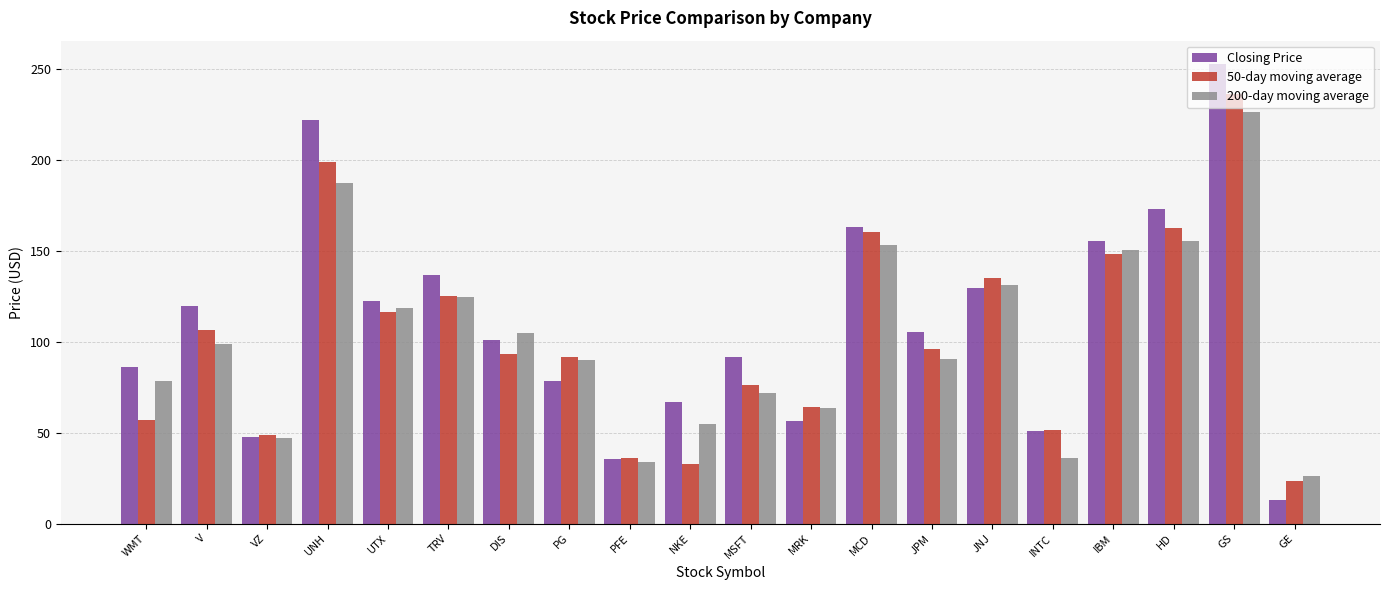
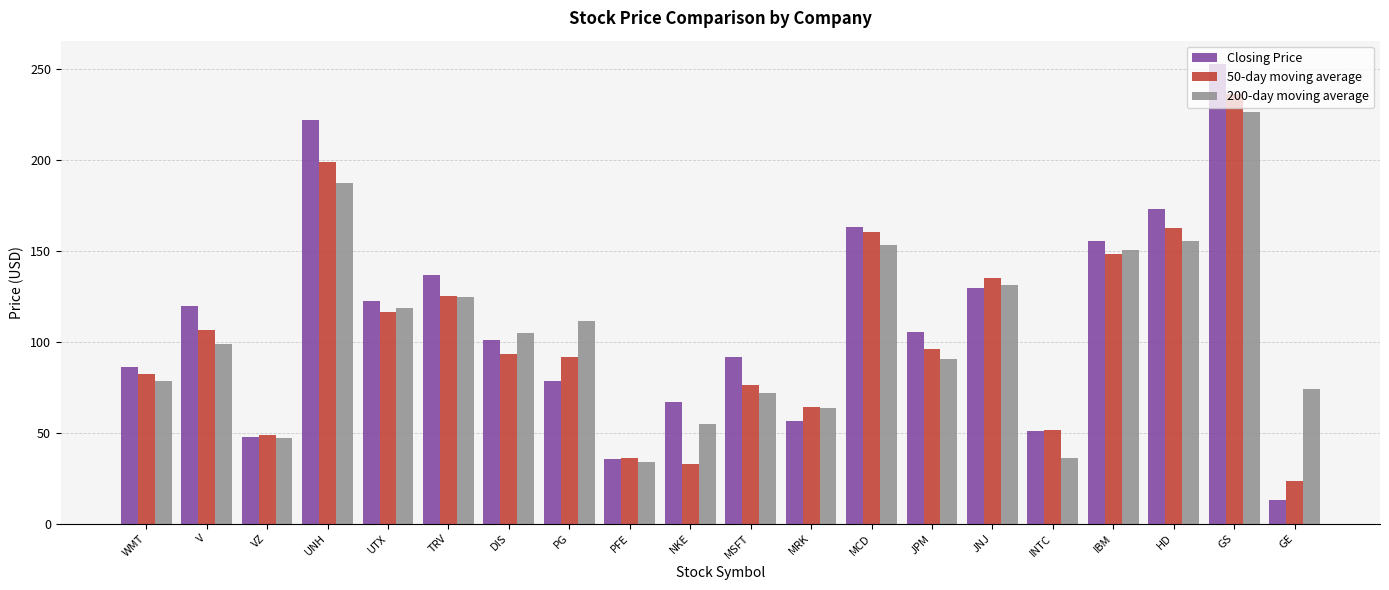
  {
    "Closing Price": {
      "WMT": 86,
      "V": 120,
      "VZ": 48,
      "UNH": 222,
      "UTX": 122,
      "TRV": 137,
      "DIS": 101,
      "PG": 78,
      "PFE": 36,
      "NKE": 67,
      "MSFT": 92,
      "MRK": 56,
      "MCD": 163,
      "JPM": 105,
      "JNJ": 130,
      "INTC": 51,
      "IBM": 155,
      "HD": 173,
      "GE": 13
    },
    "50-day moving average": {
-     "WMT": 57,
+     "WMT": 82,
      "V": 106,
      "VZ": 49,
      "UNH": 199,
      "UTX": 116,
      "TRV": 125,
      "DIS": 93,
      "PG": 92,
      "PFE": 36,
      "NKE": 33,
      "MSFT": 76,
      "MRK": 64,
      "MCD": 160,
      "JPM": 96,
      "JNJ": 135,
      "INTC": 51,
      "IBM": 149,
      "HD": 163,
      "GE": 24
    },
    "200-day moving average": {
      "WMT": 79,
      "V": 99,
      "VZ": 47,
      "UNH": 187,
      "UTX": 119,
      "TRV": 125,
      "DIS": 105,
-     "PG": 90,
+     "PG": 112,
      "PFE": 34,
      "NKE": 55,
      "MSFT": 72,
      "MRK": 64,
      "MCD": 153,
      "JPM": 91,
      "JNJ": 131,
      "INTC": 36,
      "IBM": 151,
      "HD": 155,
      "GS": 226,
-     "GE": 26
+     "GE": 74
    }
  }
